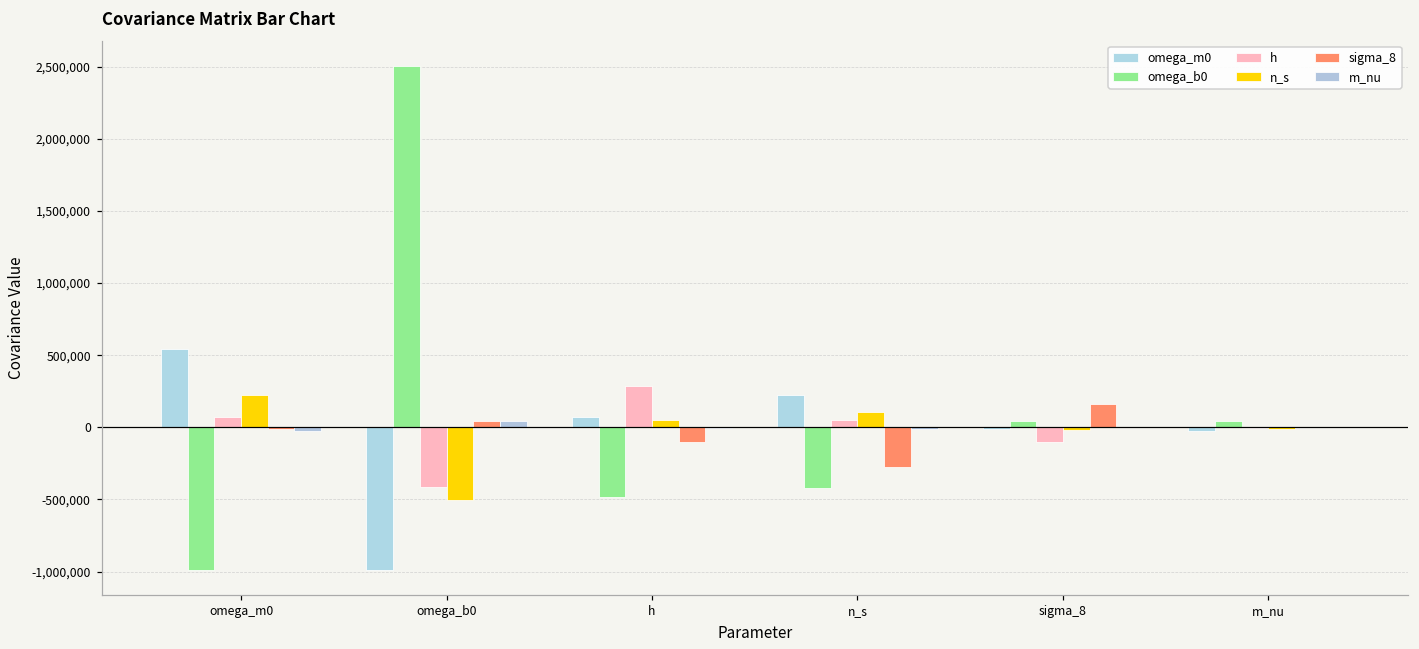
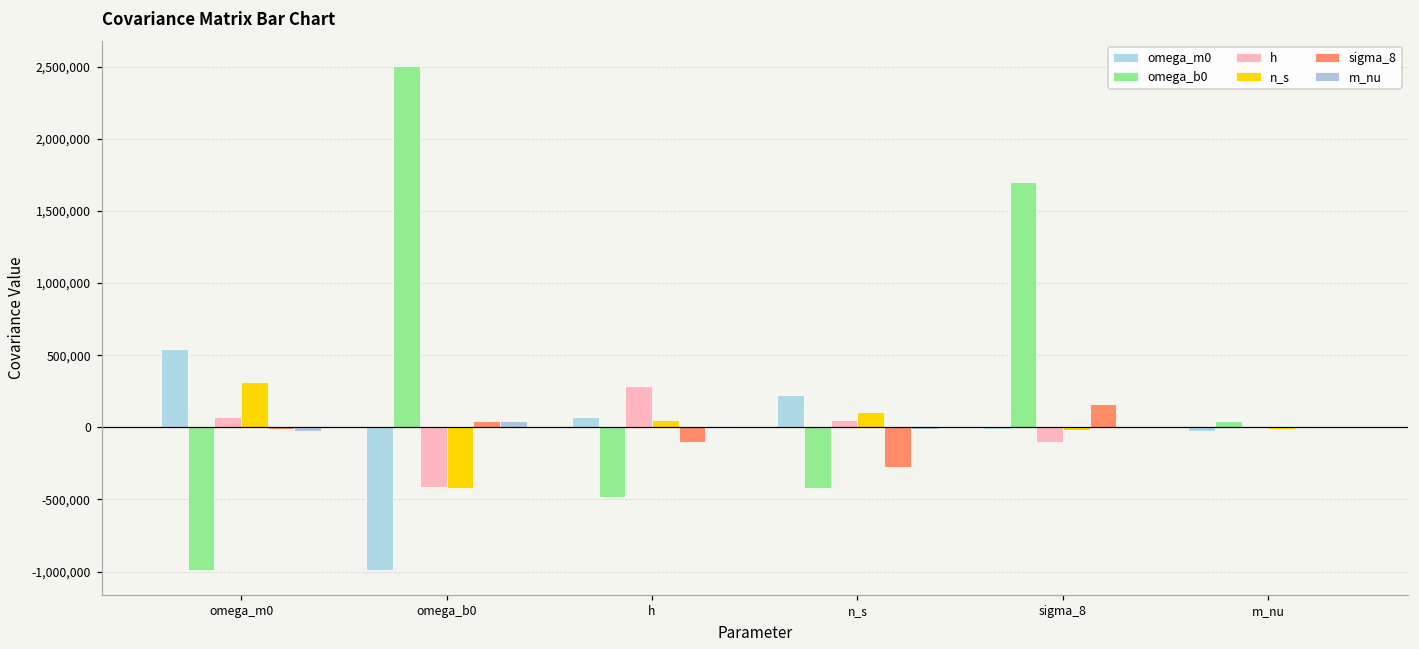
  {
    "omega_b0": {
      "omega_m0": "-990,000",
      "omega_b0": "2,510,000",
      "h": "-480,000",
      "n_s": "-420,000",
-     "sigma_8": "40,000",
+     "sigma_8": "1,700,000",
      "m_nu": "40,000"
    },
    "h": {
      "omega_m0": "70,000",
      "omega_b0": "-410,000",
      "h": "290,000",
      "n_s": "50,000",
      "sigma_8": "-100,000"
    },
    "n_s": {
-     "omega_m0": "220,000",
-     "omega_b0": "-500,000",
+     "omega_m0": "310,000",
+     "omega_b0": "-420,000",
      "h": "50,000",
      "n_s": "100,000"
    },
    "sigma_8": {
      "omega_b0": "40,000",
      "h": "-100,000",
      "n_s": "-280,000",
      "sigma_8": "160,000"
    }
  }
